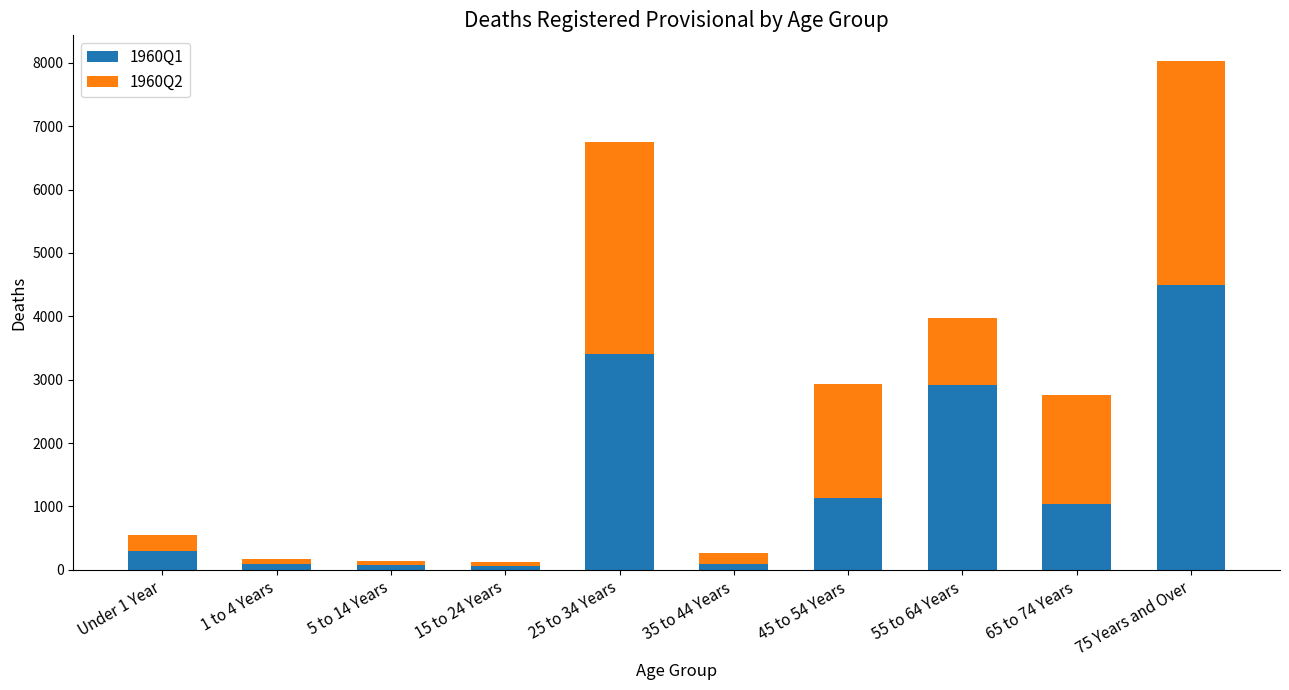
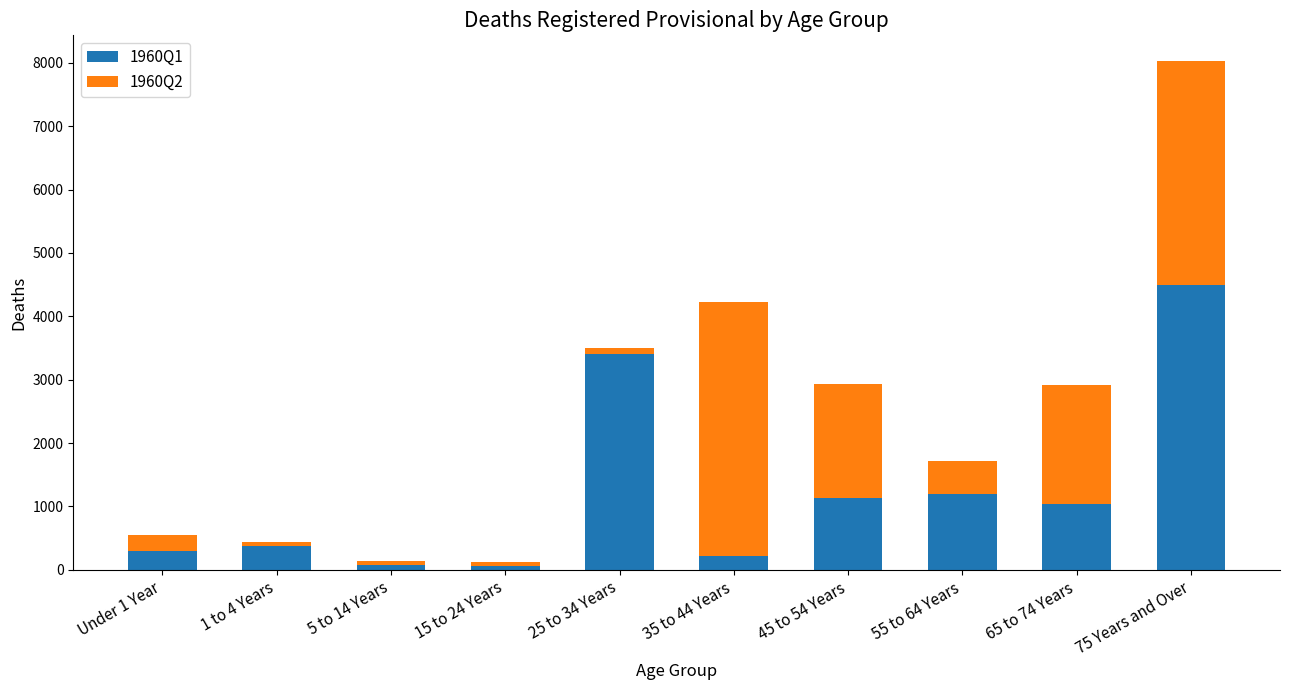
  {
    "1960Q1": {
      "Under 1 Year": 300,
-     "1 to 4 Years": 100,
+     "1 to 4 Years": 400,
      "5 to 14 Years": 100,
      "15 to 24 Years": 100,
      "25 to 34 Years": 3400,
-     "35 to 44 Years": 100,
+     "35 to 44 Years": 200,
      "45 to 54 Years": 1100,
-     "55 to 64 Years": 2900,
+     "55 to 64 Years": 1200,
      "65 to 74 Years": 1000,
      "75 Years and Over": 4500
    },
    "1960Q2": {
      "Under 1 Year": 200,
      "1 to 4 Years": 100,
      "5 to 14 Years": 100,
      "15 to 24 Years": 100,
-     "25 to 34 Years": 3400,
-     "35 to 44 Years": 200,
+     "25 to 34 Years": 100,
+     "35 to 44 Years": 4000,
      "45 to 54 Years": 1800,
-     "55 to 64 Years": 1100,
-     "65 to 74 Years": 1700,
+     "55 to 64 Years": 500,
+     "65 to 74 Years": 1900,
      "75 Years and Over": 3500
    }
  }
